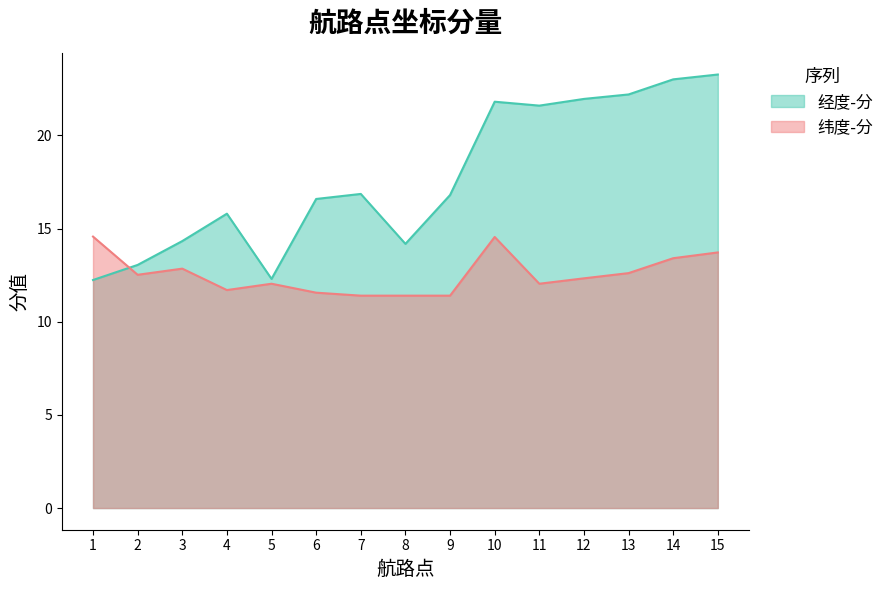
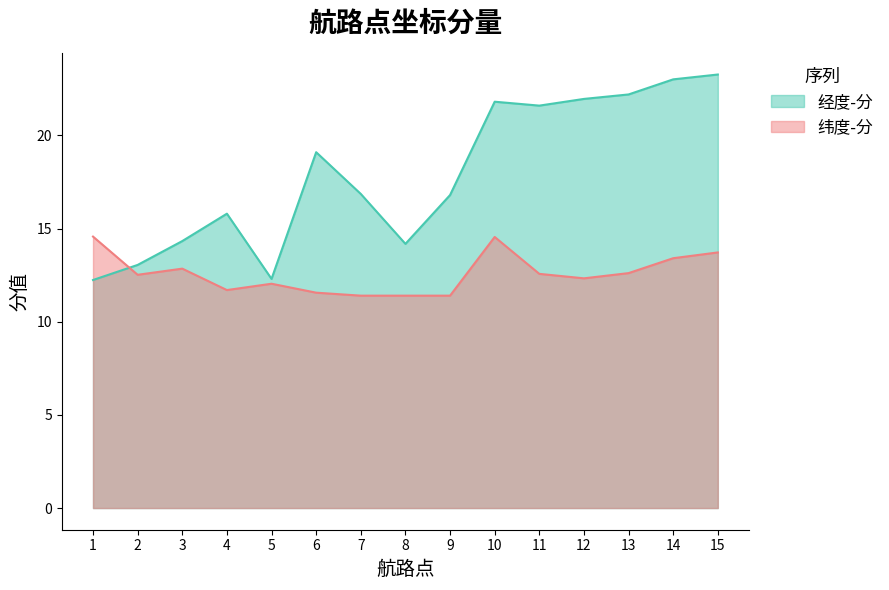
  {
    "经度-分": {
      "1": 12.2,
      "2": 13.1,
      "3": 14.3,
      "4": 15.8,
      "5": 12.3,
-     "6": 16.6,
+     "6": 19.1,
      "7": 16.9,
      "8": 14.2,
      "9": 16.8,
      "10": 21.8,
      "11": 21.6,
      "12": 22.0,
      "13": 22.2,
      "14": 23.0,
      "15": 23.3
    },
    "纬度-分": {
      "1": 14.6,
      "2": 12.5,
      "3": 12.9,
      "4": 11.7,
      "5": 12.0,
      "6": 11.6,
      "7": 11.4,
      "8": 11.4,
      "9": 11.4,
      "10": 14.6,
-     "11": 12.0,
+     "11": 12.6,
      "12": 12.3,
      "13": 12.6,
      "14": 13.4,
      "15": 13.7
    }
  }
